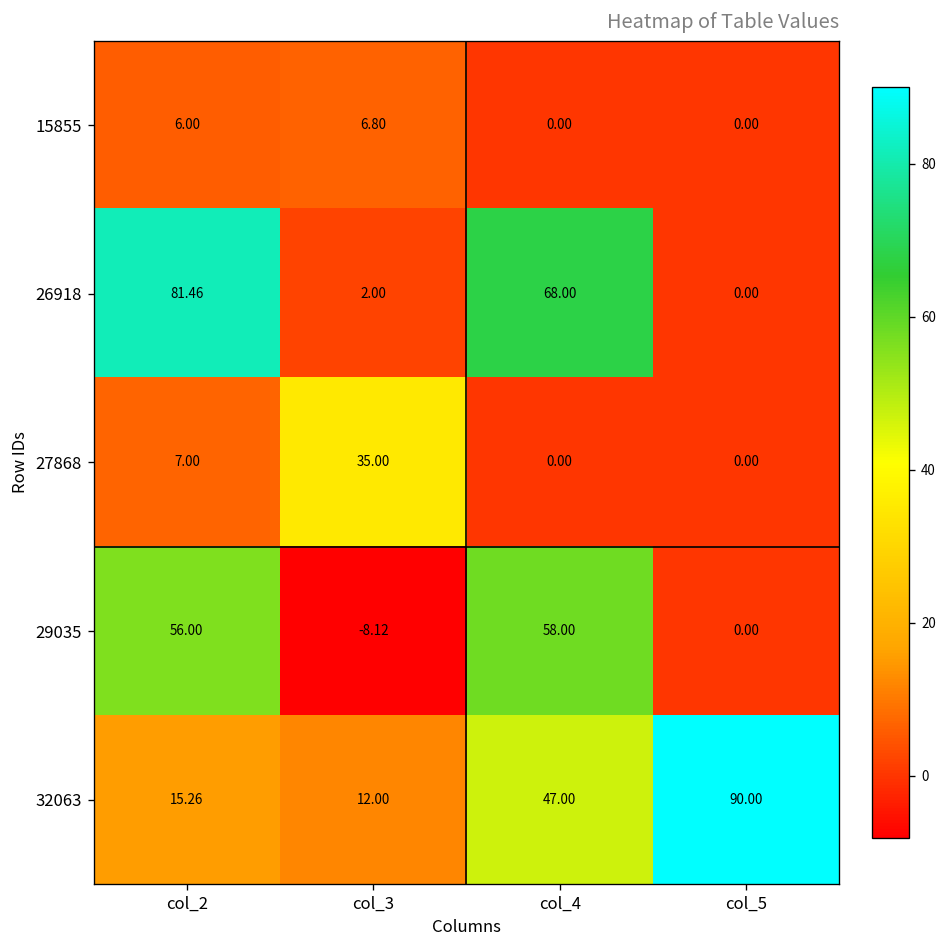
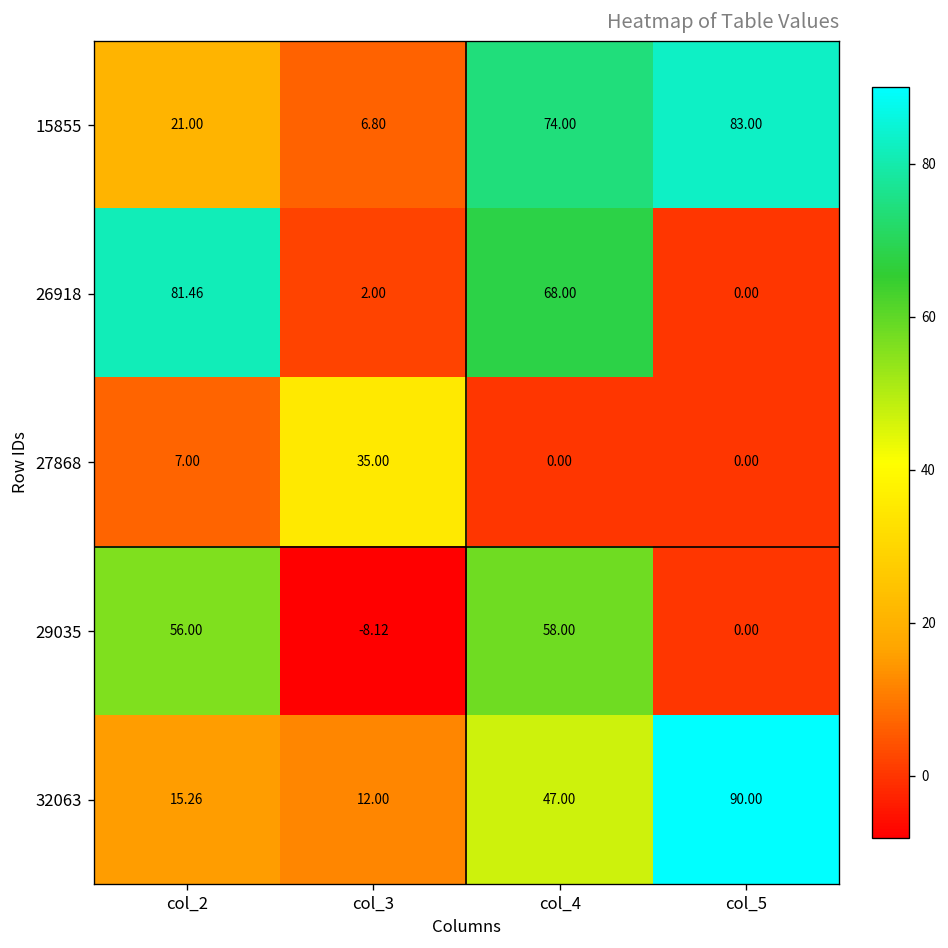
  {
    "15855": {
-     "col_2": 6.00,
+     "col_2": 21.00,
      "col_3": 6.80,
-     "col_4": 0.00,
-     "col_5": 0.00
+     "col_4": 74.00,
+     "col_5": 83.00
    },
    "26918": {
      "col_2": 81.46,
      "col_3": 2.00,
      "col_4": 68.00,
      "col_5": 0.00
    },
    "27868": {
      "col_2": 7.00,
      "col_3": 35.00,
      "col_4": 0.00,
      "col_5": 0.00
    },
    "29035": {
      "col_2": 56.00,
      "col_3": -8.12,
      "col_4": 58.00,
      "col_5": 0.00
    },
    "32063": {
      "col_2": 15.26,
      "col_3": 12.00,
      "col_4": 47.00,
      "col_5": 90.00
    }
  }
